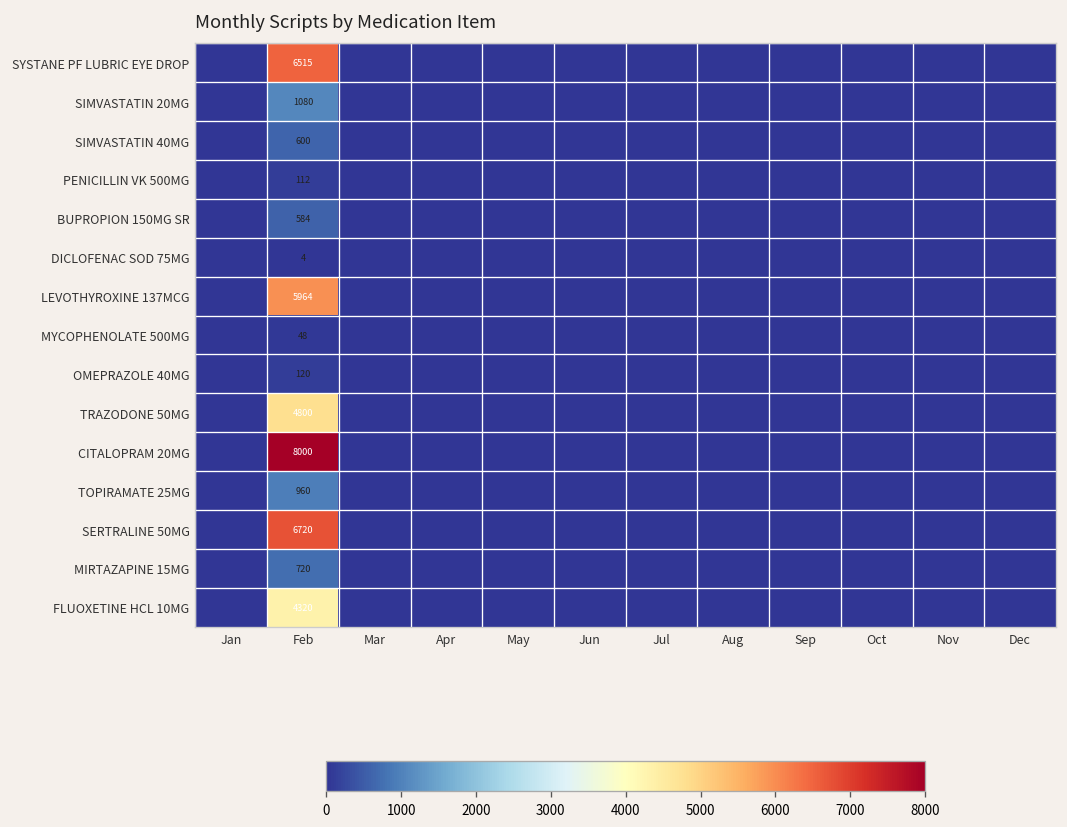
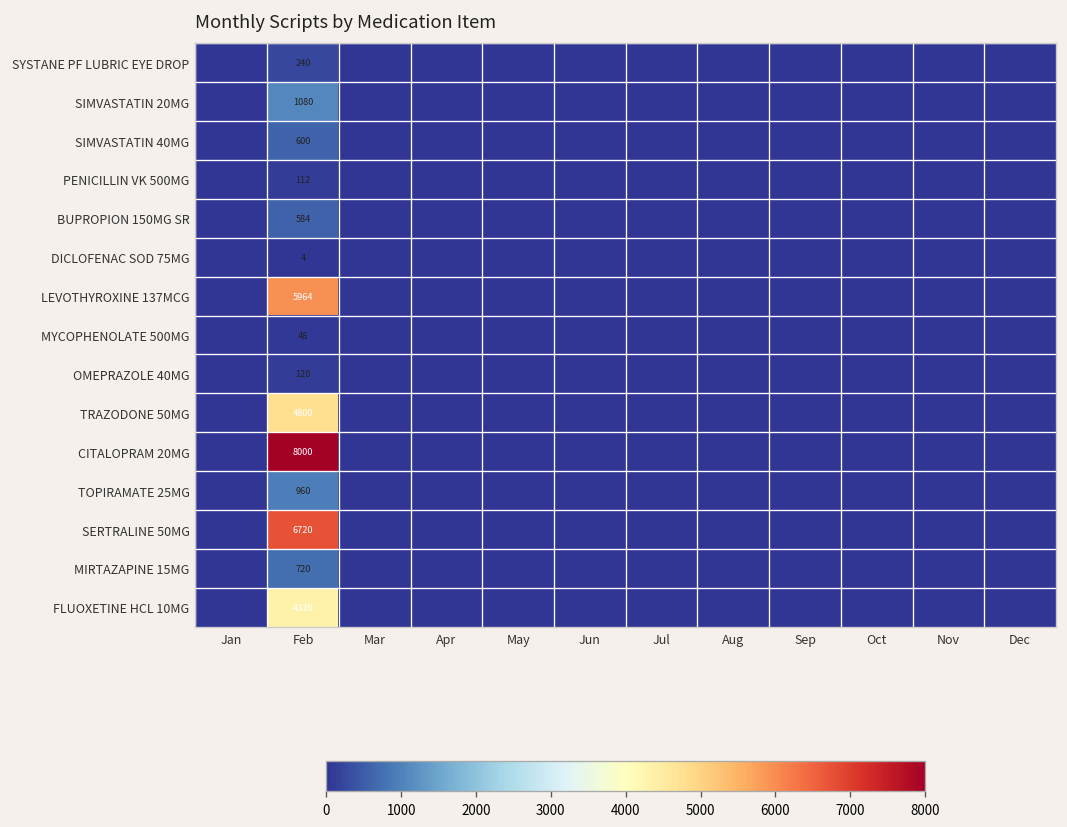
  {
    "SYSTANE PF LUBRIC EYE DROP": {
-     "Feb": 6515
+     "Feb": 240
    },
    "SIMVASTATIN 20MG": {
      "Feb": 1080
    },
    "SIMVASTATIN 40MG": {
      "Feb": 600
    },
    "PENICILLIN VK 500MG": {
      "Feb": 112
    },
    "BUPROPION 150MG SR": {
      "Feb": 584
    },
    "DICLOFENAC SOD 75MG": {
      "Feb": 4
    },
    "LEVOTHYROXINE 137MCG": {
      "Feb": 5964
    },
    "MYCOPHENOLATE 500MG": {
      "Feb": 48
    },
    "OMEPRAZOLE 40MG": {
      "Feb": 120
    },
    "TRAZODONE 50MG": {
      "Feb": 4800
    },
    "CITALOPRAM 20MG": {
      "Feb": 8000
    },
    "TOPIRAMATE 25MG": {
      "Feb": 960
    },
    "SERTRALINE 50MG": {
      "Feb": 6720
    },
    "MIRTAZAPINE 15MG": {
      "Feb": 720
    },
    "FLUOXETINE HCL 10MG": {
      "Feb": 4320
    }
  }
